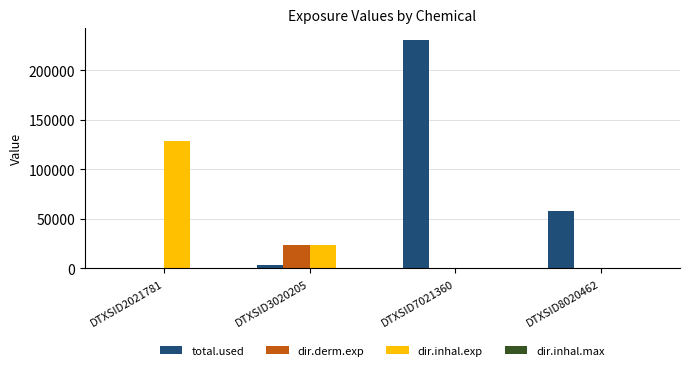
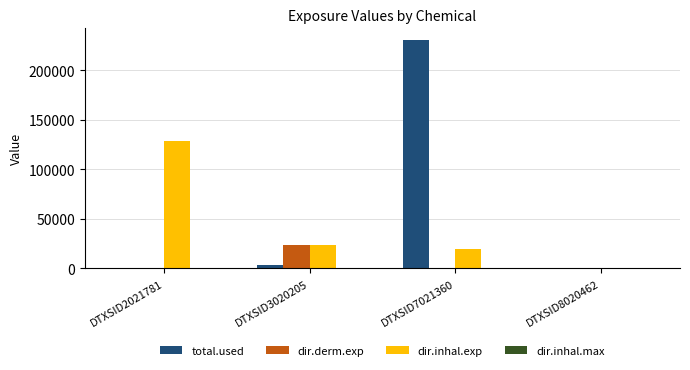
  {
    "total.used": {
      "DTXSID2021781": 0,
      "DTXSID3020205": 0,
      "DTXSID7021360": 230000,
-     "DTXSID8020462": 60000
+     "DTXSID8020462": 0
    },
    "dir.derm.exp": {
      "DTXSID2021781": 0,
      "DTXSID3020205": 20000,
      "DTXSID8020462": 0
    },
    "dir.inhal.exp": {
      "DTXSID2021781": 130000,
      "DTXSID3020205": 20000,
-     "DTXSID7021360": 0,
+     "DTXSID7021360": 20000,
      "DTXSID8020462": 0
    },
    "dir.inhal.max": {
      "DTXSID2021781": 0,
      "DTXSID8020462": 0
    }
  }
